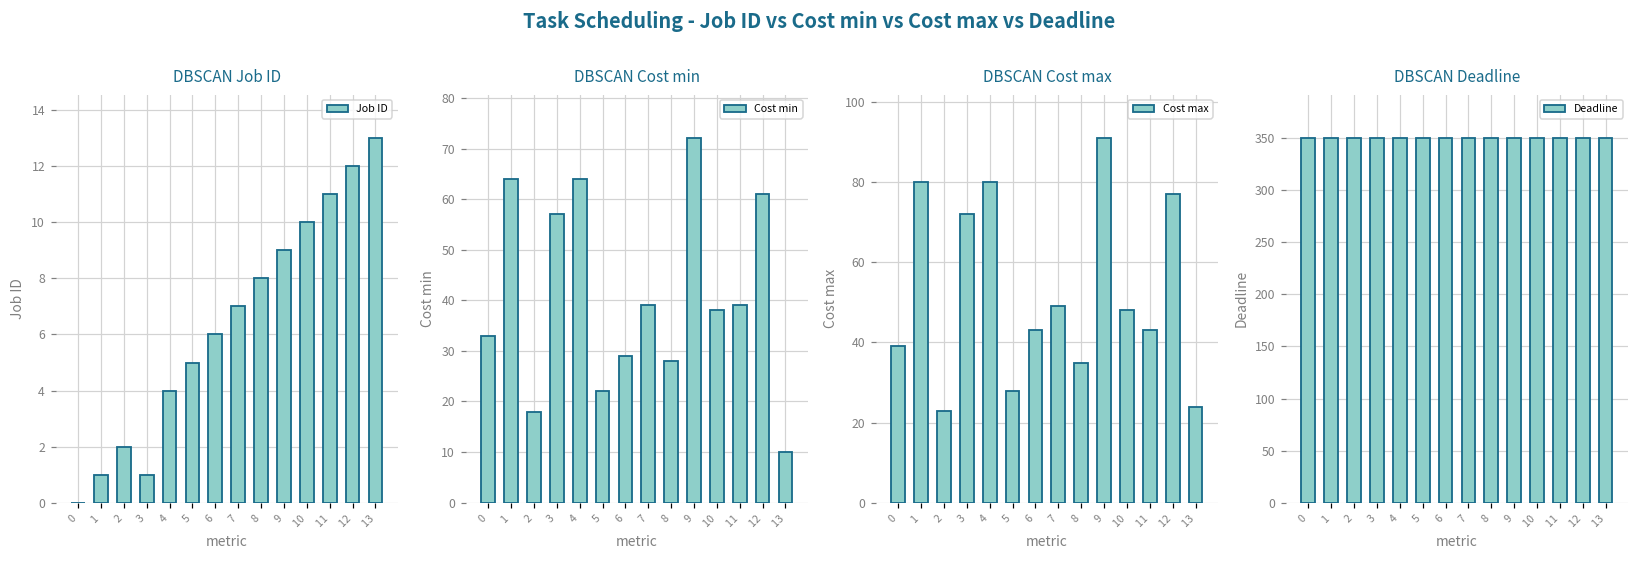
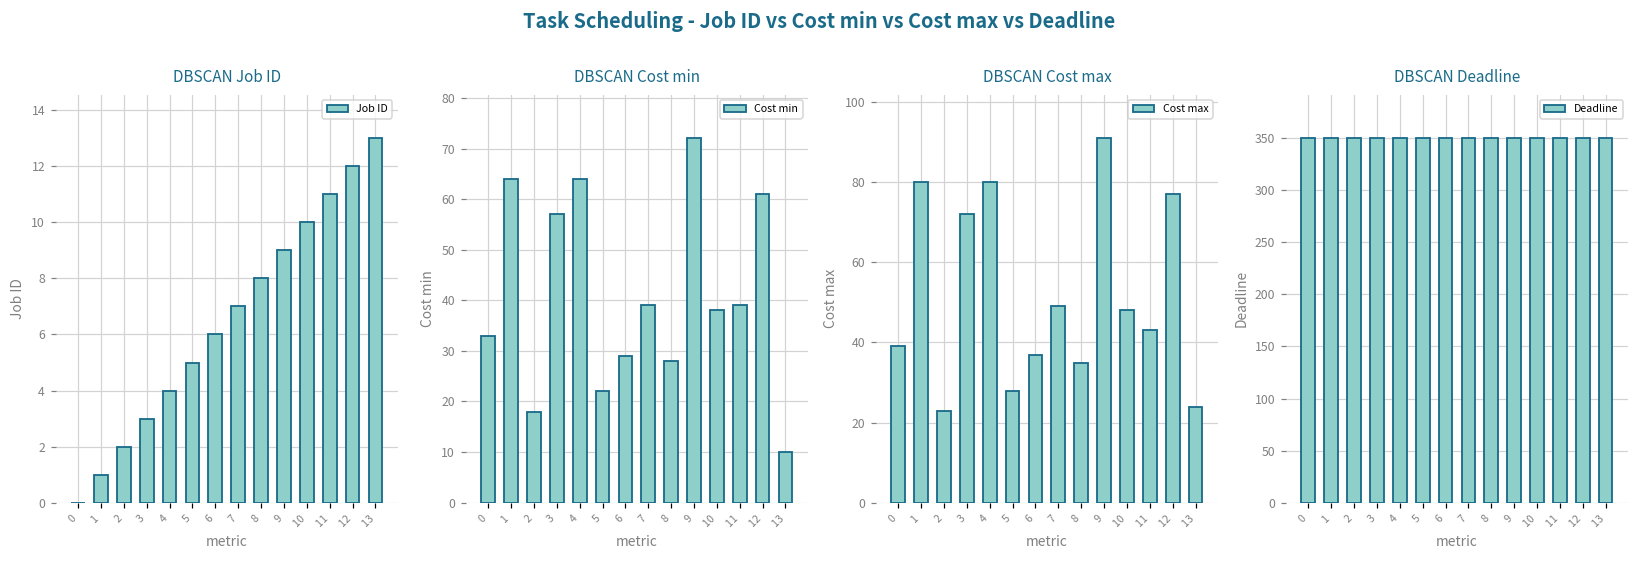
  {
    "DBSCAN Job ID": {
      "0": 0,
      "1": 1,
      "2": 2,
-     "3": 1,
+     "3": 3,
      "4": 4,
      "5": 5,
      "6": 6,
      "7": 7,
      "8": 8,
      "9": 9,
      "10": 10,
      "11": 11,
      "12": 12,
      "13": 13
    },
    "DBSCAN Cost min": {
      "0": 33,
      "1": 64,
      "2": 18,
      "3": 57,
      "4": 64,
      "5": 22,
      "6": 29,
      "7": 39,
      "8": 28,
      "9": 72,
      "10": 38,
      "11": 39,
      "12": 61,
      "13": 10
    },
    "DBSCAN Cost max": {
      "0": 39,
      "1": 80,
      "2": 23,
      "3": 72,
      "4": 80,
      "5": 28,
-     "6": 43,
+     "6": 37,
      "7": 49,
      "8": 35,
      "9": 91,
      "10": 48,
      "11": 43,
      "12": 77,
      "13": 24
    },
    "DBSCAN Deadline": {
      "0": 350,
      "1": 350,
      "2": 350,
      "3": 350,
      "4": 350,
      "5": 350,
      "6": 350,
      "7": 350,
      "8": 350,
      "9": 350,
      "10": 350,
      "11": 350,
      "12": 350,
      "13": 350
    }
  }
